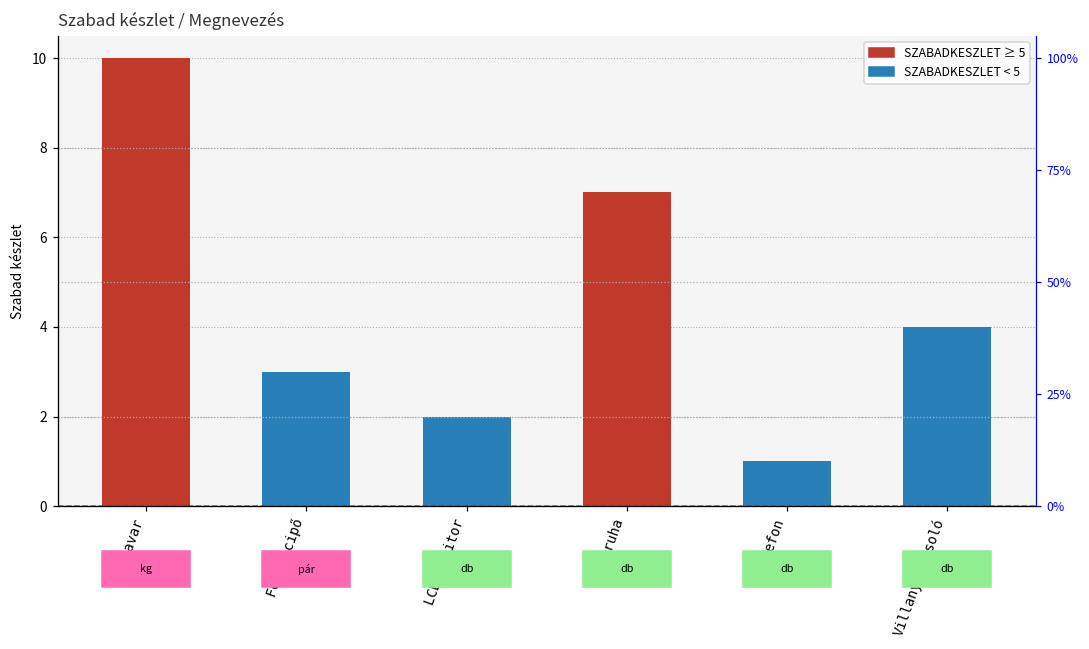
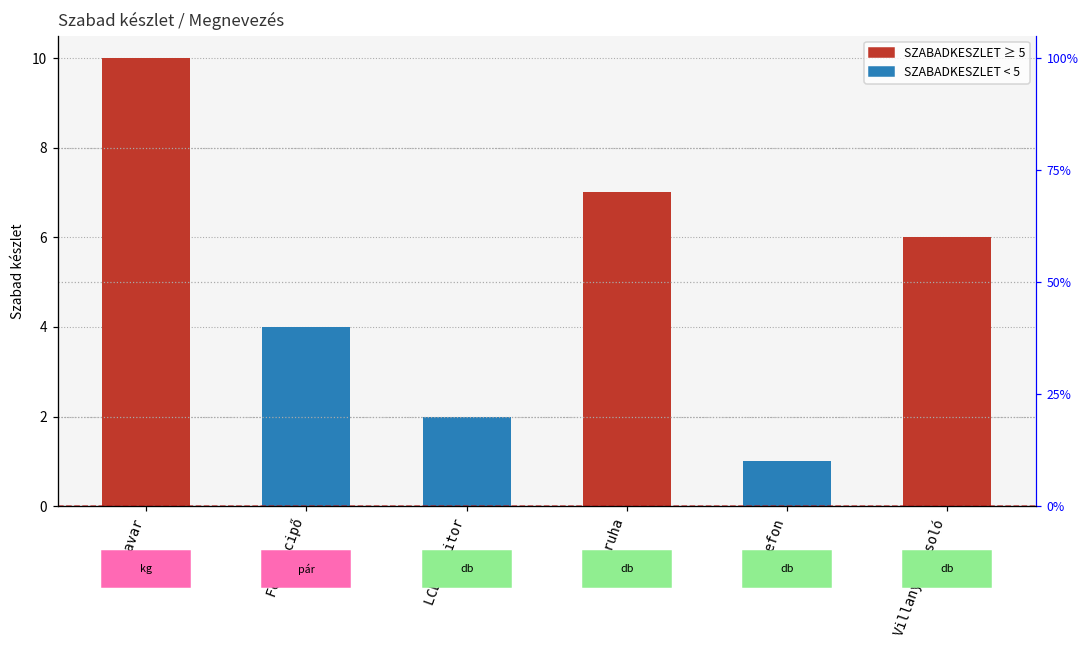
  {
    "Csavar": 10,
-   "Férfi cipő": 3,
+   "Férfi cipő": 4,
    "LCD monitor": 2,
    "Női ruha": 7,
    "Telefon": 1,
-   "Villanykapcsoló": 4
+   "Villanykapcsoló": 6
  }
